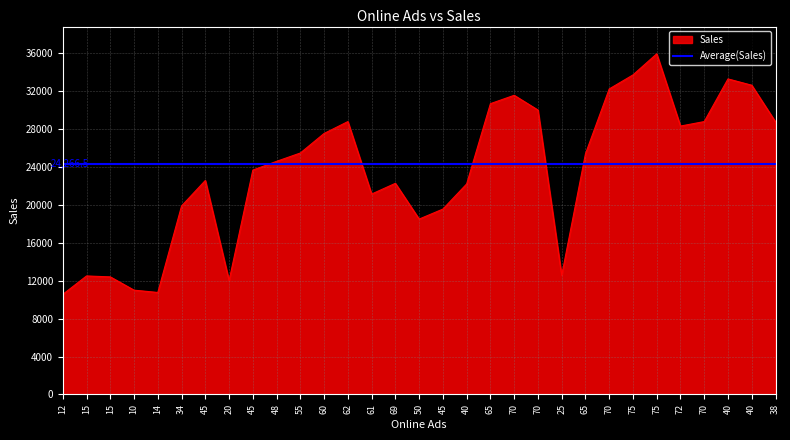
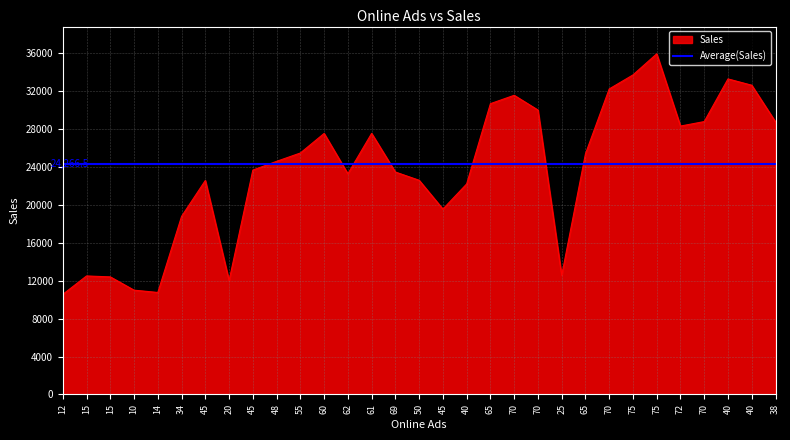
  {
    "12": 11000,
    "10": 11000,
    "14": 11000,
-   "34": 20000,
+   "34": 19000,
    "20": 12000,
    "48": 25000,
    "55": 25000,
    "60": 28000,
-   "62": 29000,
-   "61": 21000,
-   "69": 22000,
-   "50": 18000,
+   "62": 23000,
+   "61": 28000,
+   "69": 23000,
+   "50": 23000,
    "25": 13000,
    "72": 28000,
    "38": 29000
  }
